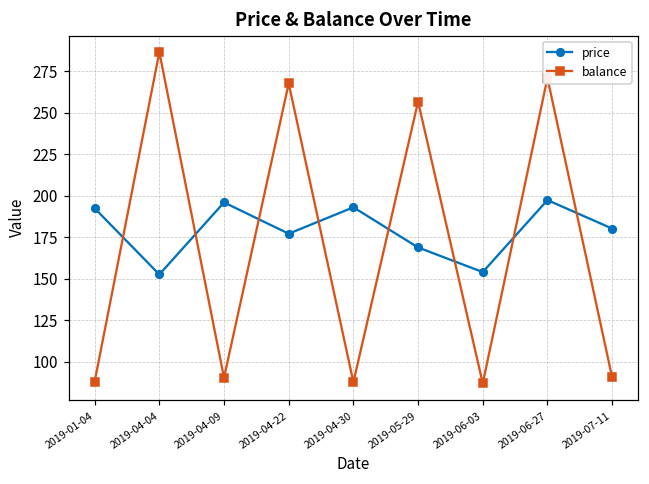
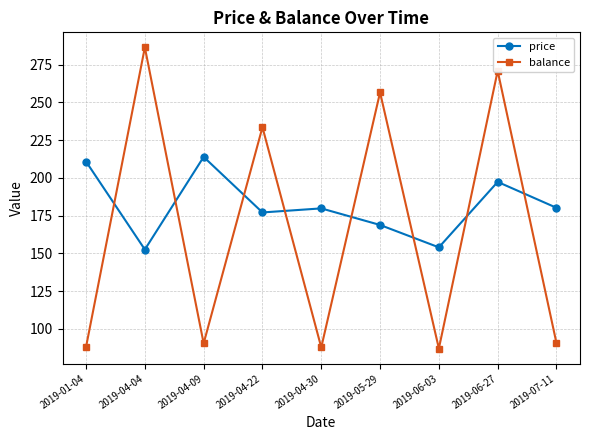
  {
    "price": {
-     "2019-01-04": 192,
+     "2019-01-04": 211,
      "2019-04-04": 153,
-     "2019-04-09": 196,
+     "2019-04-09": 214,
      "2019-04-22": 177,
-     "2019-04-30": 193,
+     "2019-04-30": 180,
      "2019-05-29": 169,
      "2019-06-03": 154,
      "2019-06-27": 197,
      "2019-07-11": 180
    },
    "balance": {
      "2019-01-04": 88,
      "2019-04-04": 286,
      "2019-04-09": 90,
-     "2019-04-22": 268,
+     "2019-04-22": 234,
      "2019-04-30": 88,
      "2019-05-29": 257,
      "2019-06-03": 87,
      "2019-07-11": 91
    }
  }
